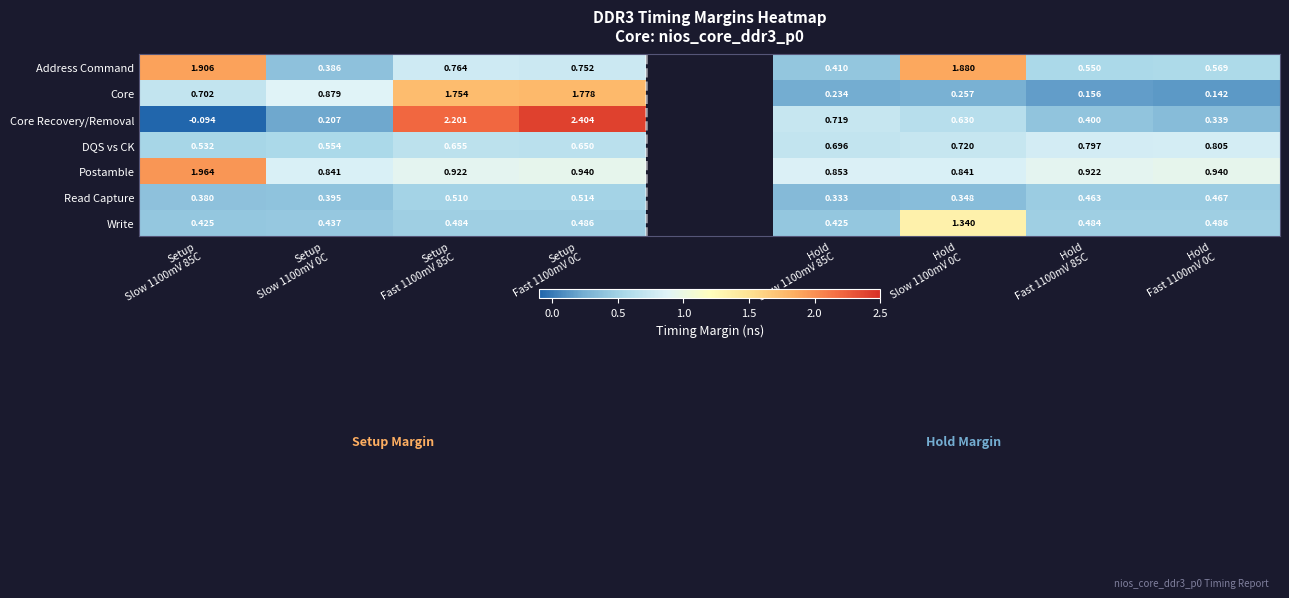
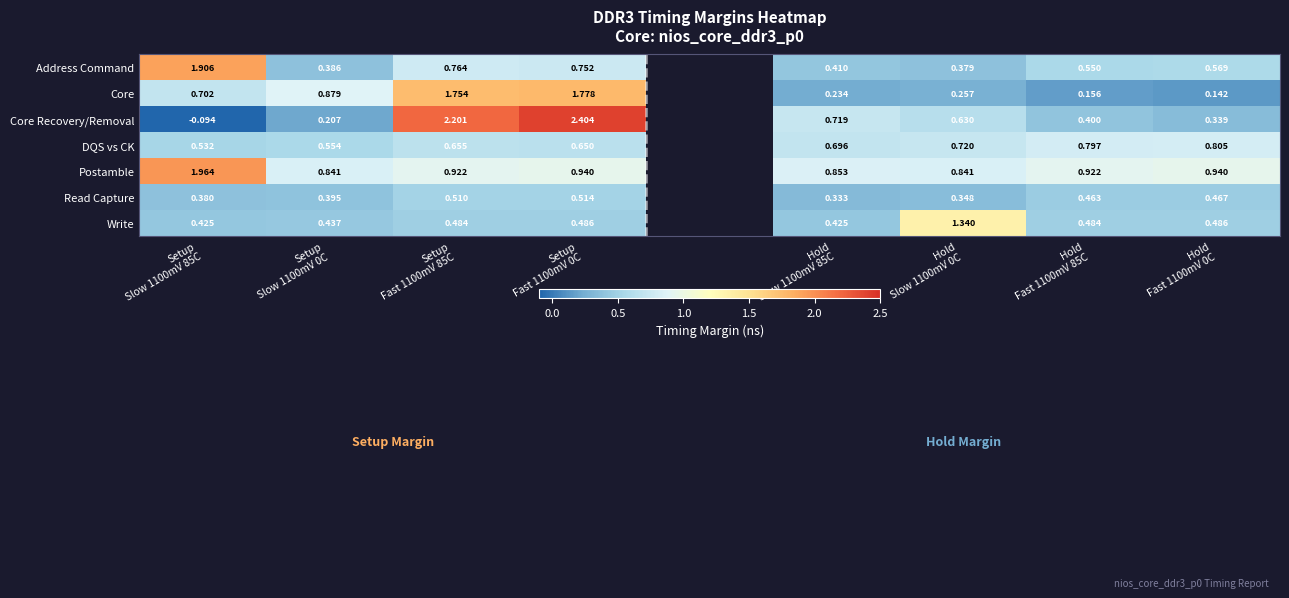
  {
    "Address Command": {
      "Setup Slow 1100mV 85C": 1.906,
      "Setup Slow 1100mV 0C": 0.386,
      "Setup Fast 1100mV 85C": 0.764,
      "Setup Fast 1100mV 0C": 0.752,
      "Hold Slow 1100mV 85C": 0.410,
-     "Hold Slow 1100mV 0C": 1.880,
+     "Hold Slow 1100mV 0C": 0.379,
      "Hold Fast 1100mV 85C": 0.550,
      "Hold Fast 1100mV 0C": 0.569
    },
    "Core": {
      "Setup Slow 1100mV 85C": 0.702,
      "Setup Slow 1100mV 0C": 0.879,
      "Setup Fast 1100mV 85C": 1.754,
      "Setup Fast 1100mV 0C": 1.778,
      "Hold Slow 1100mV 85C": 0.234,
      "Hold Slow 1100mV 0C": 0.257,
      "Hold Fast 1100mV 85C": 0.156,
      "Hold Fast 1100mV 0C": 0.142
    },
    "Core Recovery/Removal": {
      "Setup Slow 1100mV 85C": -0.094,
      "Setup Slow 1100mV 0C": 0.207,
      "Setup Fast 1100mV 85C": 2.201,
      "Setup Fast 1100mV 0C": 2.404,
      "Hold Slow 1100mV 85C": 0.719,
      "Hold Slow 1100mV 0C": 0.630,
      "Hold Fast 1100mV 85C": 0.400,
      "Hold Fast 1100mV 0C": 0.339
    },
    "DQS vs CK": {
      "Setup Slow 1100mV 85C": 0.532,
      "Setup Slow 1100mV 0C": 0.554,
      "Setup Fast 1100mV 85C": 0.655,
      "Setup Fast 1100mV 0C": 0.650,
      "Hold Slow 1100mV 85C": 0.696,
      "Hold Slow 1100mV 0C": 0.720,
      "Hold Fast 1100mV 85C": 0.797,
      "Hold Fast 1100mV 0C": 0.805
    },
    "Postamble": {
      "Setup Slow 1100mV 85C": 1.964,
      "Setup Slow 1100mV 0C": 0.841,
      "Setup Fast 1100mV 85C": 0.922,
      "Setup Fast 1100mV 0C": 0.940,
      "Hold Slow 1100mV 85C": 0.853,
      "Hold Slow 1100mV 0C": 0.841,
      "Hold Fast 1100mV 85C": 0.922,
      "Hold Fast 1100mV 0C": 0.940
    },
    "Read Capture": {
      "Setup Slow 1100mV 85C": 0.380,
      "Setup Slow 1100mV 0C": 0.395,
      "Setup Fast 1100mV 85C": 0.510,
      "Setup Fast 1100mV 0C": 0.514,
      "Hold Slow 1100mV 85C": 0.333,
      "Hold Slow 1100mV 0C": 0.348,
      "Hold Fast 1100mV 85C": 0.463,
      "Hold Fast 1100mV 0C": 0.467
    },
    "Write": {
      "Setup Slow 1100mV 85C": 0.425,
      "Setup Slow 1100mV 0C": 0.437,
      "Setup Fast 1100mV 85C": 0.484,
      "Setup Fast 1100mV 0C": 0.486,
      "Hold Slow 1100mV 85C": 0.425,
      "Hold Slow 1100mV 0C": 1.340,
      "Hold Fast 1100mV 85C": 0.484,
      "Hold Fast 1100mV 0C": 0.486
    }
  }
